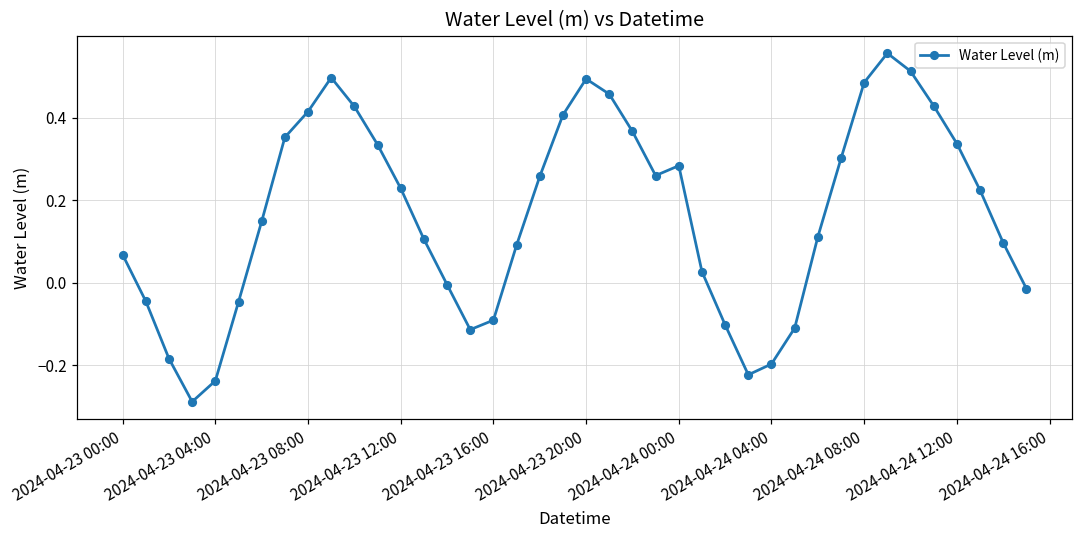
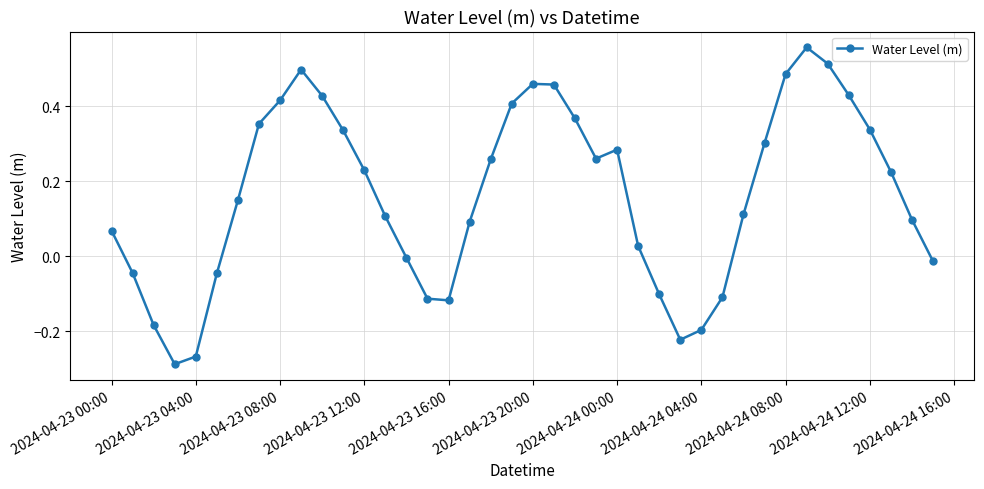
  {
    "2024-04-23 00:00": 0.07,
-   "2024-04-23 04:00": -0.24,
+   "2024-04-23 04:00": -0.27,
    "2024-04-23 08:00": 0.41,
    "2024-04-23 12:00": 0.23,
-   "2024-04-23 16:00": -0.09,
-   "2024-04-23 20:00": 0.49,
+   "2024-04-23 16:00": -0.12,
+   "2024-04-23 20:00": 0.46,
    "2024-04-24 00:00": 0.28,
    "2024-04-24 04:00": -0.20,
    "2024-04-24 08:00": 0.49,
    "2024-04-24 12:00": 0.34
  }
